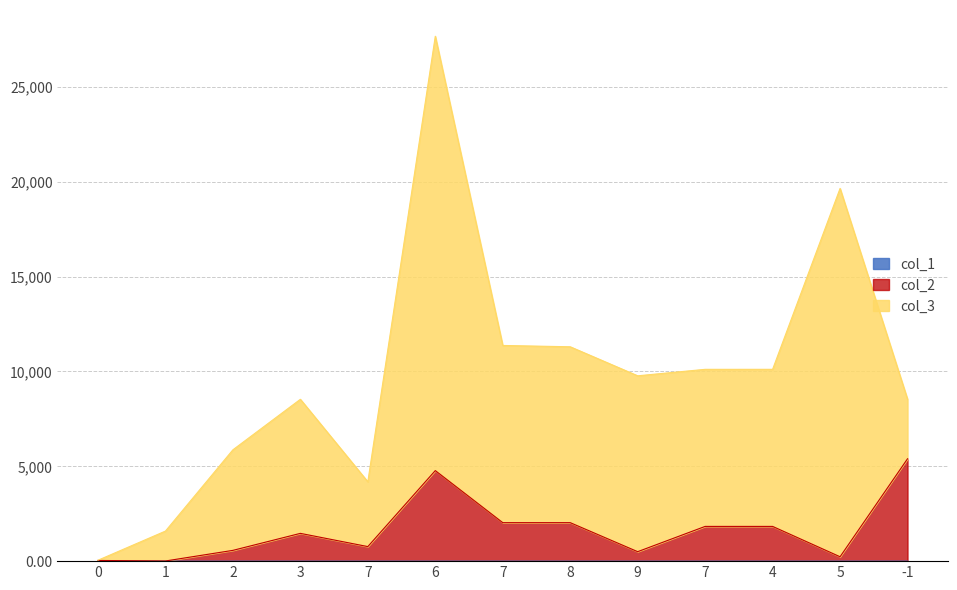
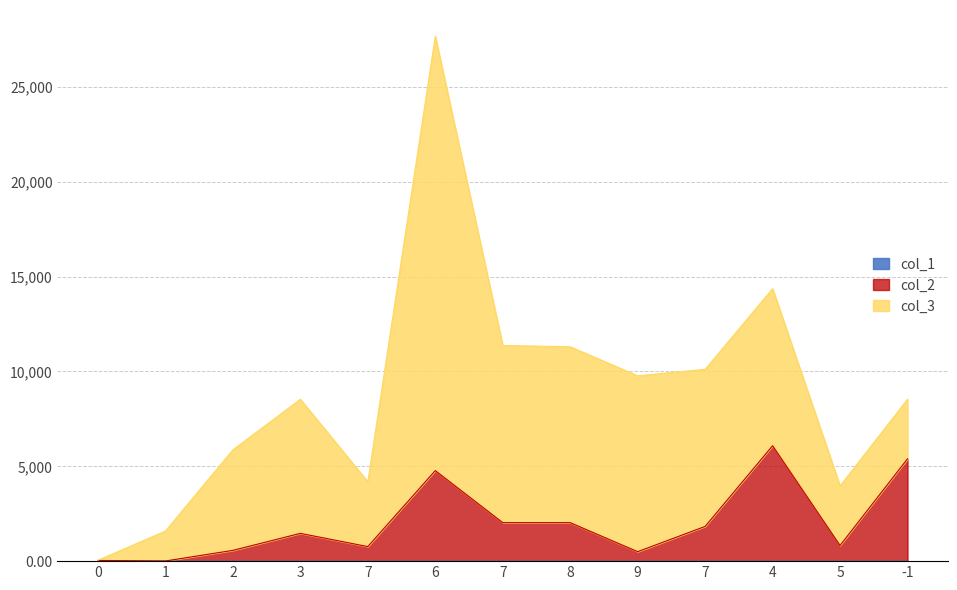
  {
    "col_1": {
      "2": "0",
      "3": "0",
      "6": "0",
      "8": "0",
      "9": "0",
      "4": "0",
      "5": "0",
      "-1": "0"
    },
    "col_2": {
      "2": "600",
      "3": "1,500",
      "6": "4,800",
      "8": "2,000",
      "9": "500",
-     "4": "1,800",
-     "5": "200",
+     "4": "6,100",
+     "5": "800",
      "-1": "5,400"
    },
    "col_3": {
      "1": "1,600",
      "2": "5,300",
      "3": "7,100",
      "6": "22,900",
      "8": "9,300",
      "9": "9,300",
      "4": "8,300",
-     "5": "19,400",
+     "5": "3,100",
      "-1": "3,100"
    }
  }
